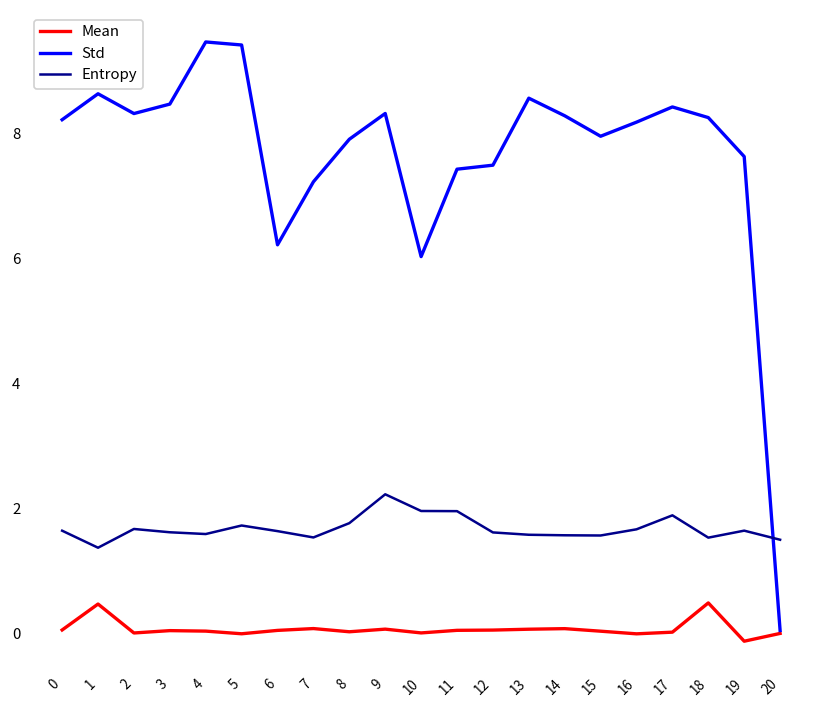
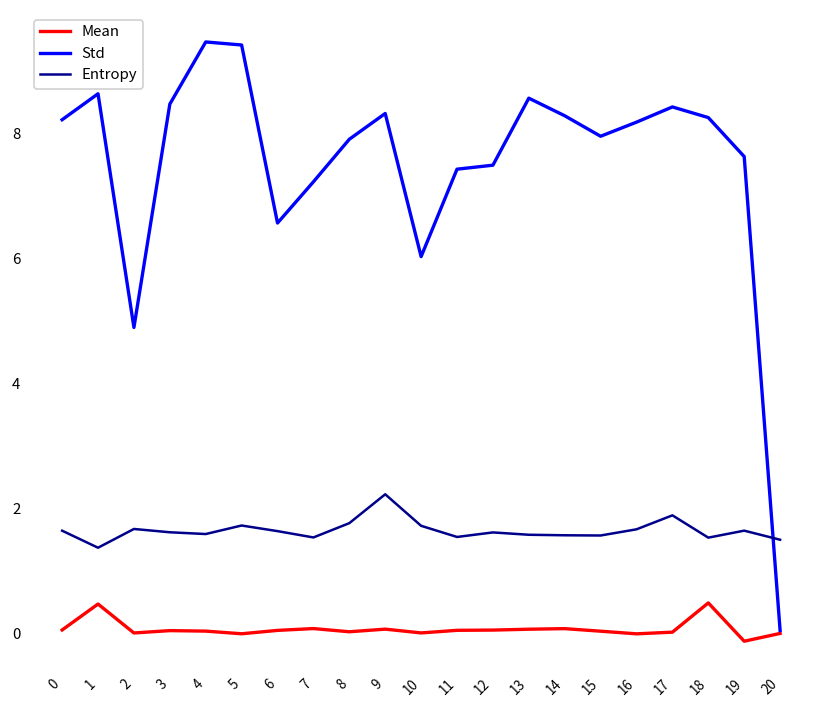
  {
    "Mean": {
      "0": 0.1,
      "1": 0.5,
      "2": 0.0,
      "3": 0.0,
      "4": 0.0,
      "5": 0.0,
      "6": 0.0,
      "7": 0.1,
      "8": 0.0,
      "9": 0.1,
      "10": 0.0,
      "11": 0.0,
      "12": 0.1,
      "13": 0.1,
      "14": 0.1,
      "15": 0.0,
      "16": 0.0,
      "17": 0.0,
      "18": 0.5,
      "19": -0.1
    },
    "Std": {
      "0": 8.2,
      "1": 8.6,
-     "2": 8.3,
+     "2": 4.9,
      "3": 8.5,
      "4": 9.5,
      "5": 9.4,
-     "6": 6.2,
+     "6": 6.6,
      "7": 7.2,
      "8": 7.9,
      "9": 8.3,
      "10": 6.0,
      "11": 7.4,
      "12": 7.5,
      "13": 8.6,
      "14": 8.3,
      "15": 8.0,
      "16": 8.2,
      "17": 8.4,
      "18": 8.3,
      "19": 7.6
    },
    "Entropy": {
      "0": 1.6,
      "1": 1.4,
      "2": 1.7,
      "3": 1.6,
      "4": 1.6,
      "5": 1.7,
      "6": 1.6,
      "7": 1.5,
      "8": 1.8,
      "9": 2.2,
-     "10": 2.0,
-     "11": 2.0,
+     "10": 1.7,
+     "11": 1.5,
      "12": 1.6,
      "13": 1.6,
      "14": 1.6,
      "15": 1.6,
      "16": 1.7,
      "17": 1.9,
      "18": 1.5,
      "19": 1.6,
      "20": 1.5
    }
  }
